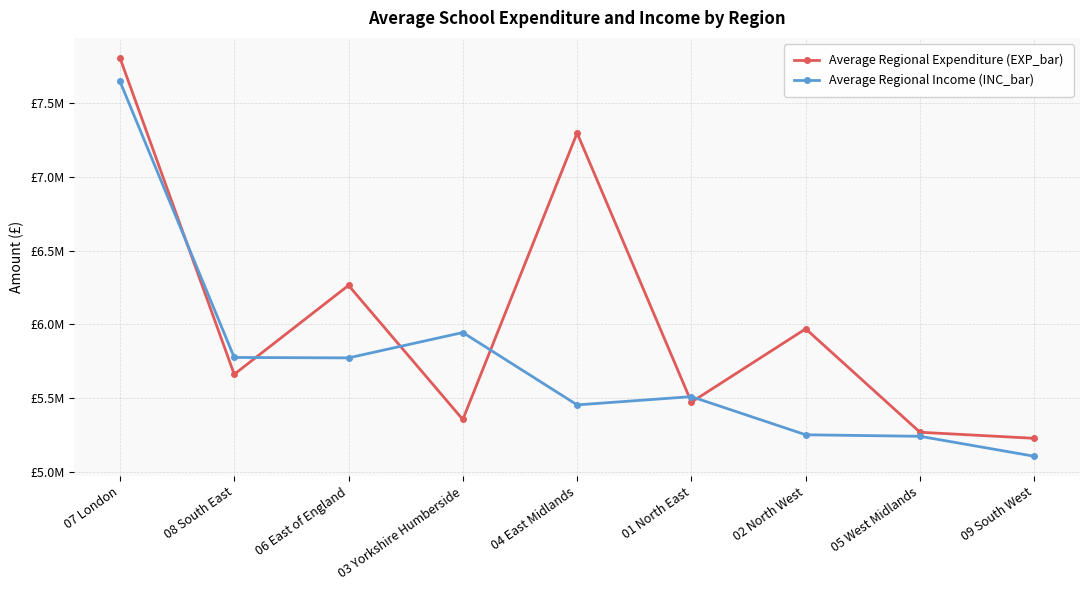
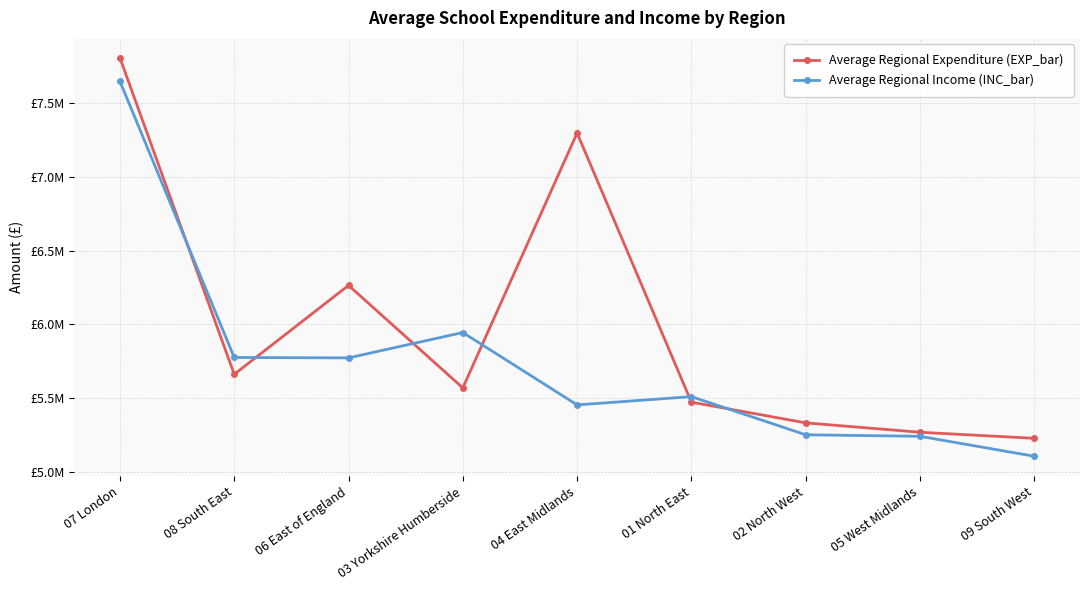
  {
    "Average Regional Expenditure (EXP_bar)": {
      "07 London": "£7810000",
      "08 South East": "£5660000",
      "06 East of England": "£6260000",
-     "03 Yorkshire Humberside": "£5350000",
+     "03 Yorkshire Humberside": "£5570000",
      "04 East Midlands": "£7300000",
      "01 North East": "£5470000",
-     "02 North West": "£5970000",
+     "02 North West": "£5330000",
      "05 West Midlands": "£5270000",
      "09 South West": "£5230000"
    },
    "Average Regional Income (INC_bar)": {
      "07 London": "£7650000",
      "08 South East": "£5780000",
      "06 East of England": "£5770000",
      "03 Yorkshire Humberside": "£5940000",
      "04 East Midlands": "£5450000",
      "01 North East": "£5510000",
      "02 North West": "£5250000",
      "05 West Midlands": "£5240000",
      "09 South West": "£5110000"
    }
  }
